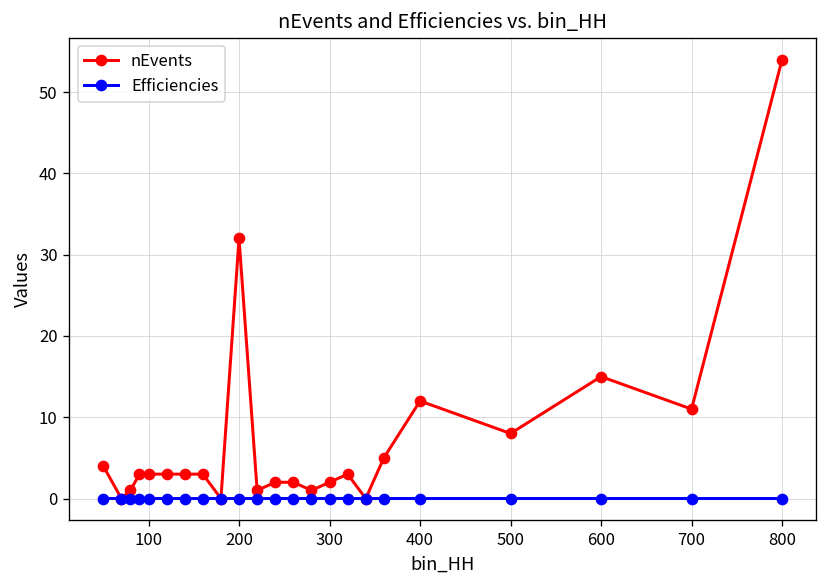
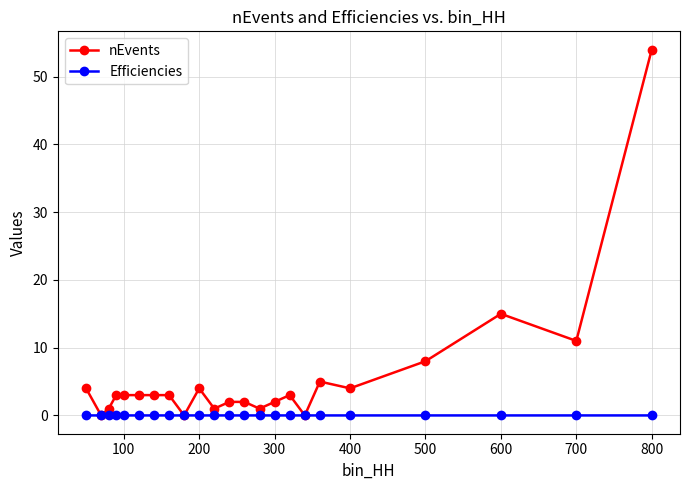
  {
    "nEvents": {
      "100": 3,
-     "200": 32,
+     "200": 4,
      "300": 2,
-     "400": 12,
+     "400": 4,
      "500": 8,
      "600": 15,
      "700": 11,
      "800": 54
    },
    "Efficiencies": {
      "100": 0,
      "200": 0,
      "300": 0,
      "400": 0,
      "500": 0,
      "600": 0,
      "700": 0,
      "800": 0
    }
  }
